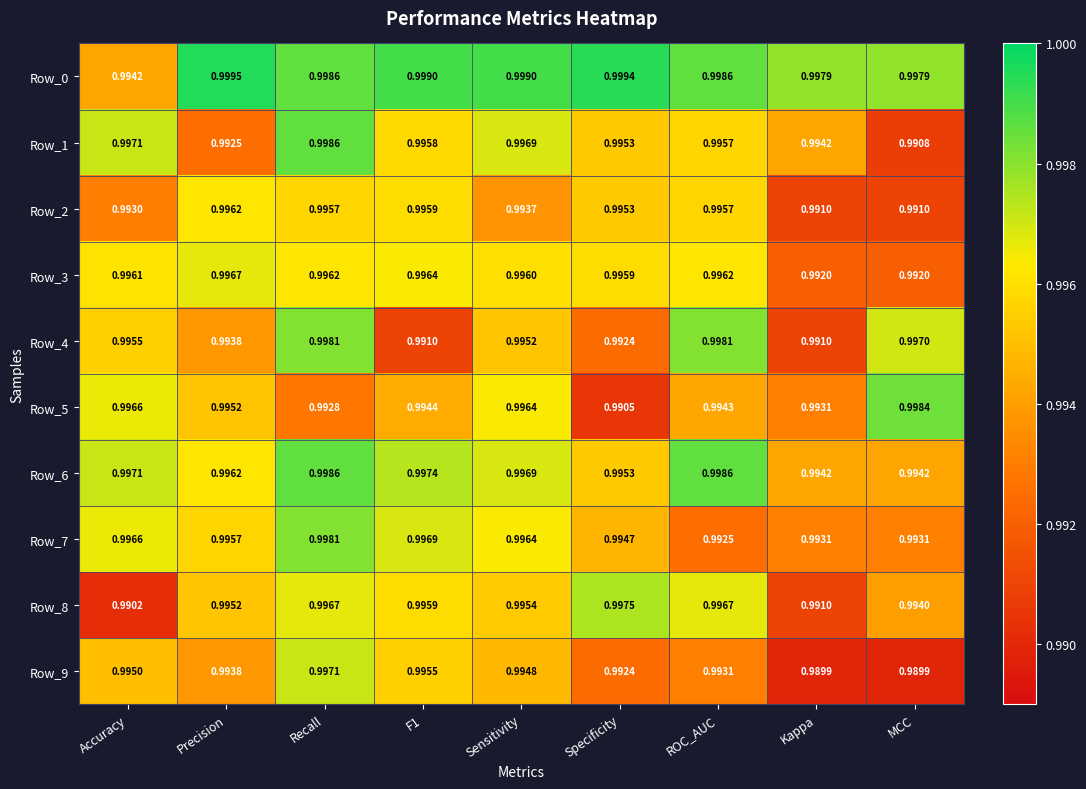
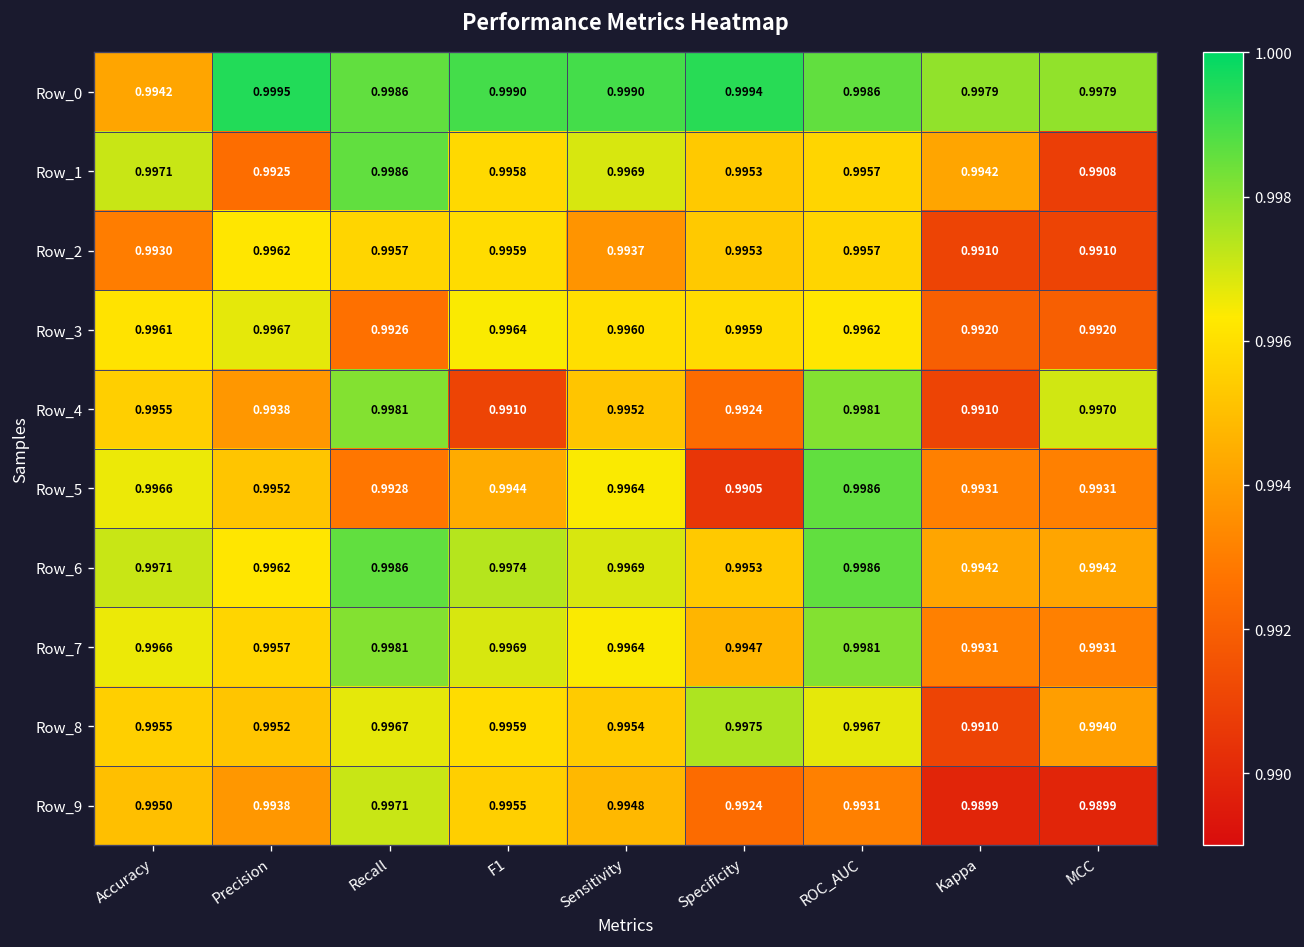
  {
    "Row_0": {
      "Accuracy": 0.9942,
      "Precision": 0.9995,
      "Recall": 0.9986,
      "F1": 0.9990,
      "Sensitivity": 0.9990,
      "Specificity": 0.9994,
      "ROC_AUC": 0.9986,
      "Kappa": 0.9979,
      "MCC": 0.9979
    },
    "Row_1": {
      "Accuracy": 0.9971,
      "Precision": 0.9925,
      "Recall": 0.9986,
      "F1": 0.9958,
      "Sensitivity": 0.9969,
      "Specificity": 0.9953,
      "ROC_AUC": 0.9957,
      "Kappa": 0.9942,
      "MCC": 0.9908
    },
    "Row_2": {
      "Accuracy": 0.9930,
      "Precision": 0.9962,
      "Recall": 0.9957,
      "F1": 0.9959,
      "Sensitivity": 0.9937,
      "Specificity": 0.9953,
      "ROC_AUC": 0.9957,
      "Kappa": 0.9910,
      "MCC": 0.9910
    },
    "Row_3": {
      "Accuracy": 0.9961,
      "Precision": 0.9967,
-     "Recall": 0.9962,
+     "Recall": 0.9926,
      "F1": 0.9964,
      "Sensitivity": 0.9960,
      "Specificity": 0.9959,
      "ROC_AUC": 0.9962,
      "Kappa": 0.9920,
      "MCC": 0.9920
    },
    "Row_4": {
      "Accuracy": 0.9955,
      "Precision": 0.9938,
      "Recall": 0.9981,
      "F1": 0.9910,
      "Sensitivity": 0.9952,
      "Specificity": 0.9924,
      "ROC_AUC": 0.9981,
      "Kappa": 0.9910,
      "MCC": 0.9970
    },
    "Row_5": {
      "Accuracy": 0.9966,
      "Precision": 0.9952,
      "Recall": 0.9928,
      "F1": 0.9944,
      "Sensitivity": 0.9964,
      "Specificity": 0.9905,
-     "ROC_AUC": 0.9943,
+     "ROC_AUC": 0.9986,
      "Kappa": 0.9931,
-     "MCC": 0.9984
+     "MCC": 0.9931
    },
    "Row_6": {
      "Accuracy": 0.9971,
      "Precision": 0.9962,
      "Recall": 0.9986,
      "F1": 0.9974,
      "Sensitivity": 0.9969,
      "Specificity": 0.9953,
      "ROC_AUC": 0.9986,
      "Kappa": 0.9942,
      "MCC": 0.9942
    },
    "Row_7": {
      "Accuracy": 0.9966,
      "Precision": 0.9957,
      "Recall": 0.9981,
      "F1": 0.9969,
      "Sensitivity": 0.9964,
      "Specificity": 0.9947,
-     "ROC_AUC": 0.9925,
+     "ROC_AUC": 0.9981,
      "Kappa": 0.9931,
      "MCC": 0.9931
    },
    "Row_8": {
-     "Accuracy": 0.9902,
+     "Accuracy": 0.9955,
      "Precision": 0.9952,
      "Recall": 0.9967,
      "F1": 0.9959,
      "Sensitivity": 0.9954,
      "Specificity": 0.9975,
      "ROC_AUC": 0.9967,
      "Kappa": 0.9910,
      "MCC": 0.9940
    },
    "Row_9": {
      "Accuracy": 0.9950,
      "Precision": 0.9938,
      "Recall": 0.9971,
      "F1": 0.9955,
      "Sensitivity": 0.9948,
      "Specificity": 0.9924,
      "ROC_AUC": 0.9931,
      "Kappa": 0.9899,
      "MCC": 0.9899
    }
  }
